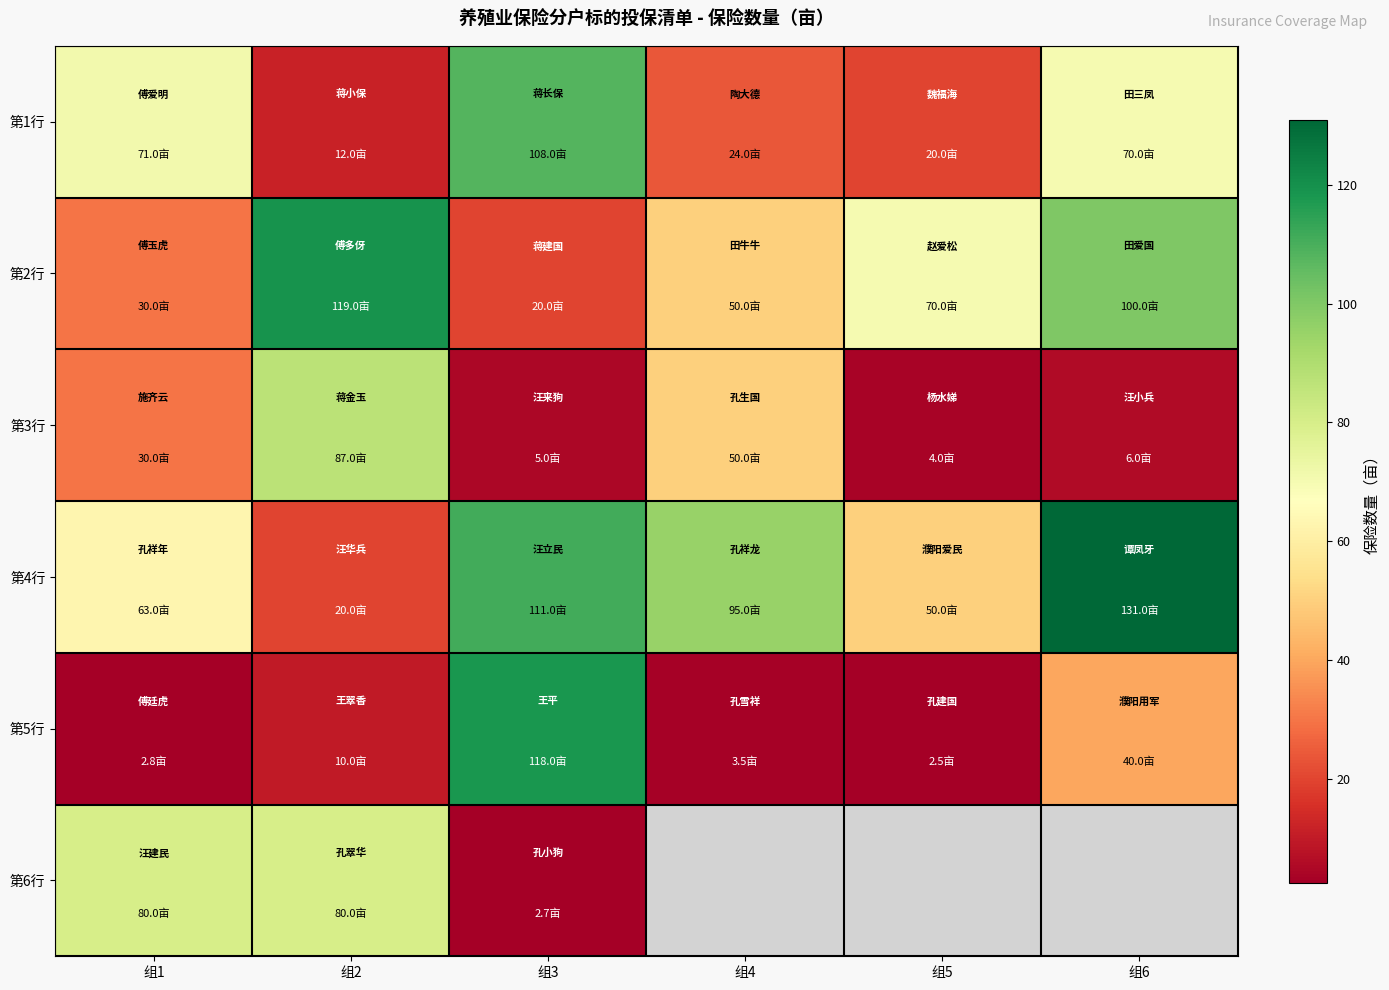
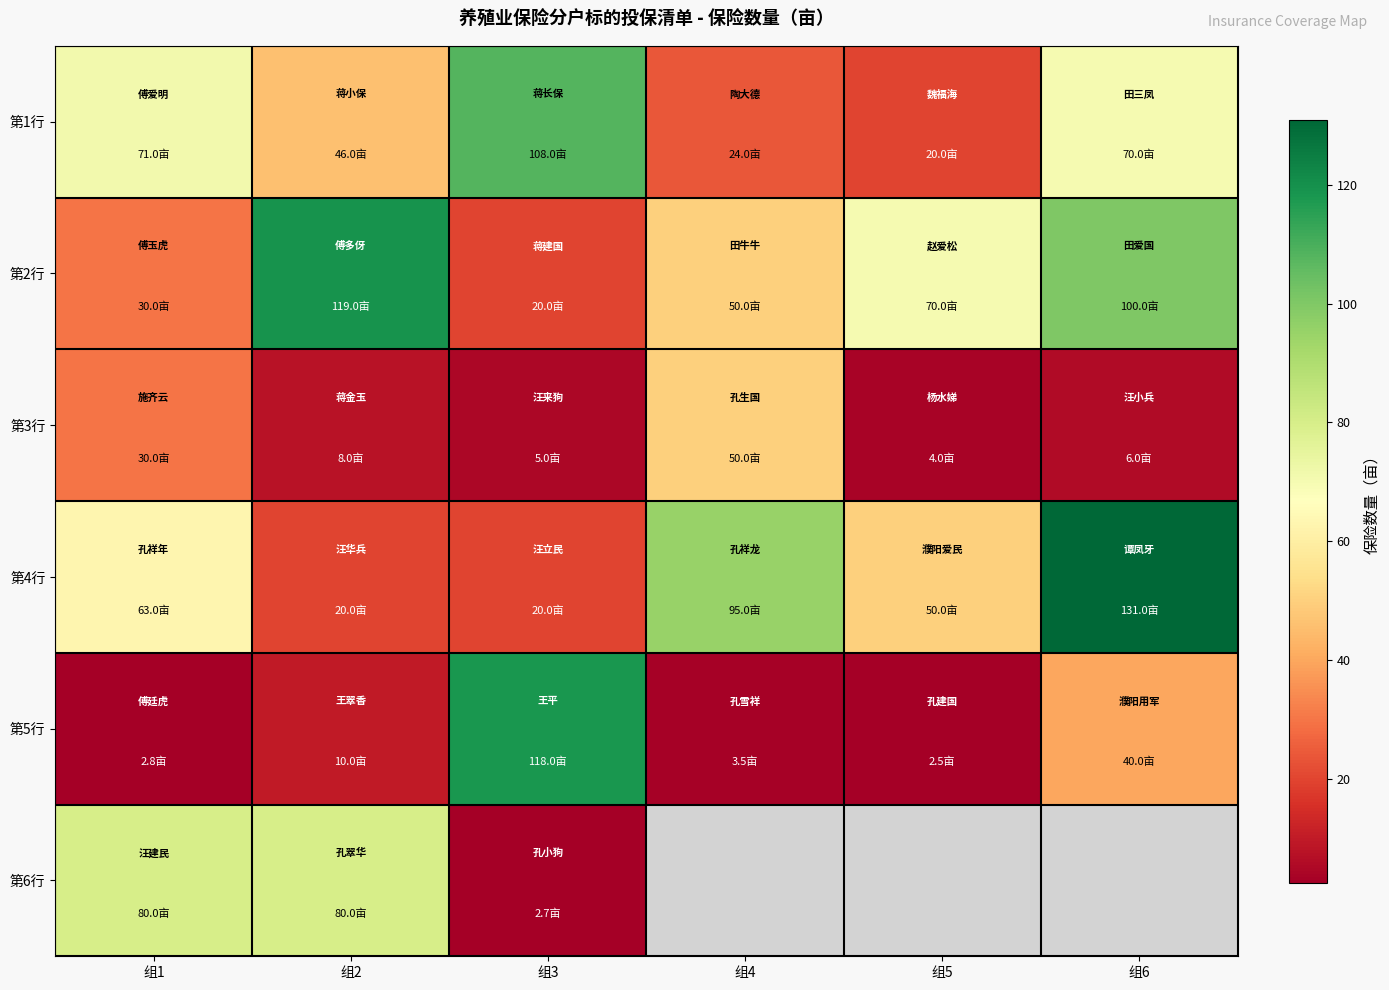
  {
    "第1行": {
-     "组2": "12.0亩"
+     "组2": "46.0亩"
    },
    "第3行": {
-     "组2": "87.0亩"
+     "组2": "8.0亩"
    },
    "第4行": {
-     "组3": "111.0亩"
+     "组3": "20.0亩"
    }
  }
